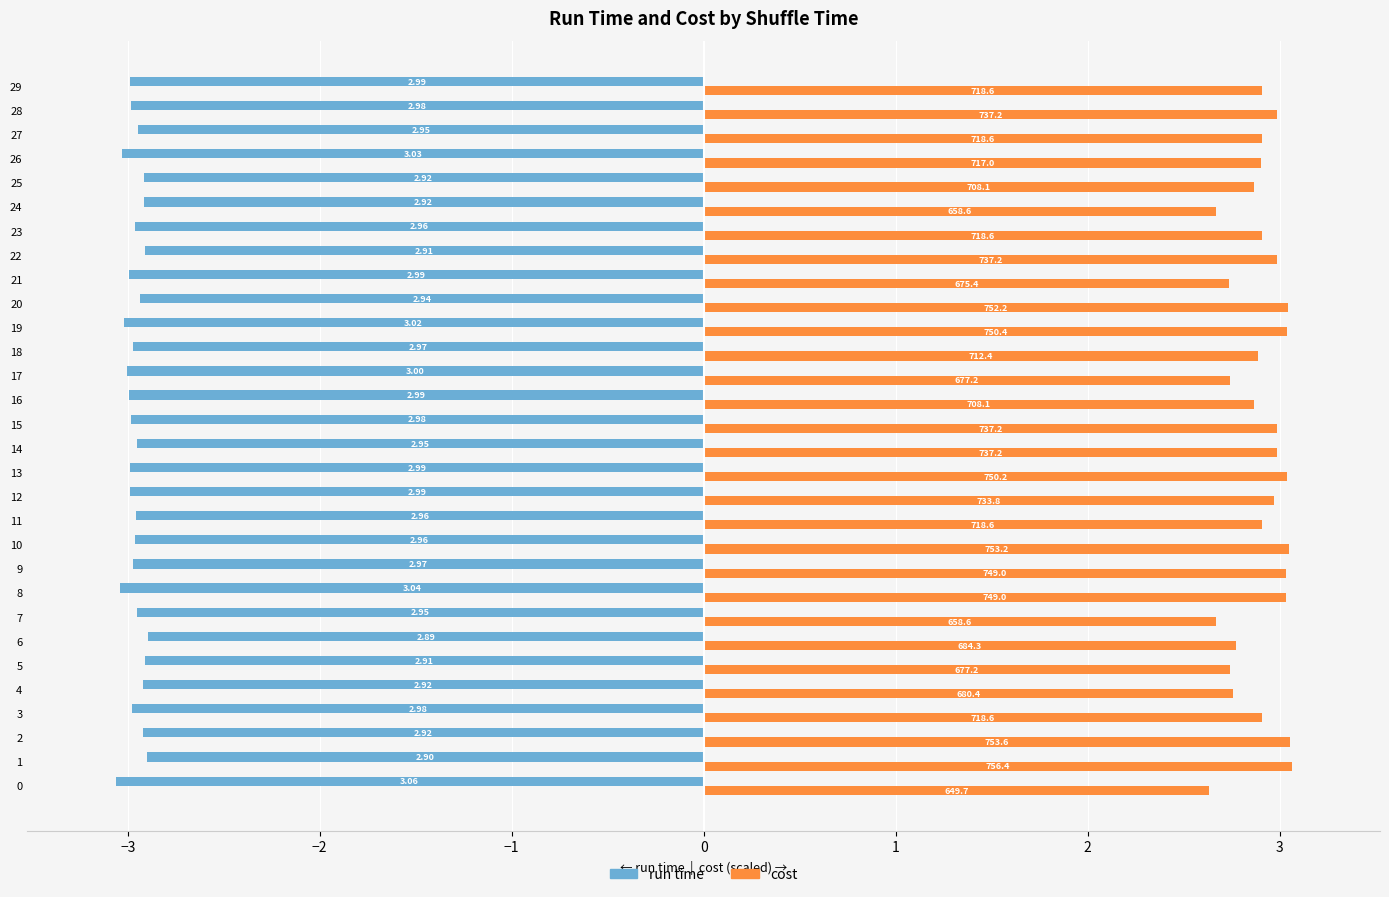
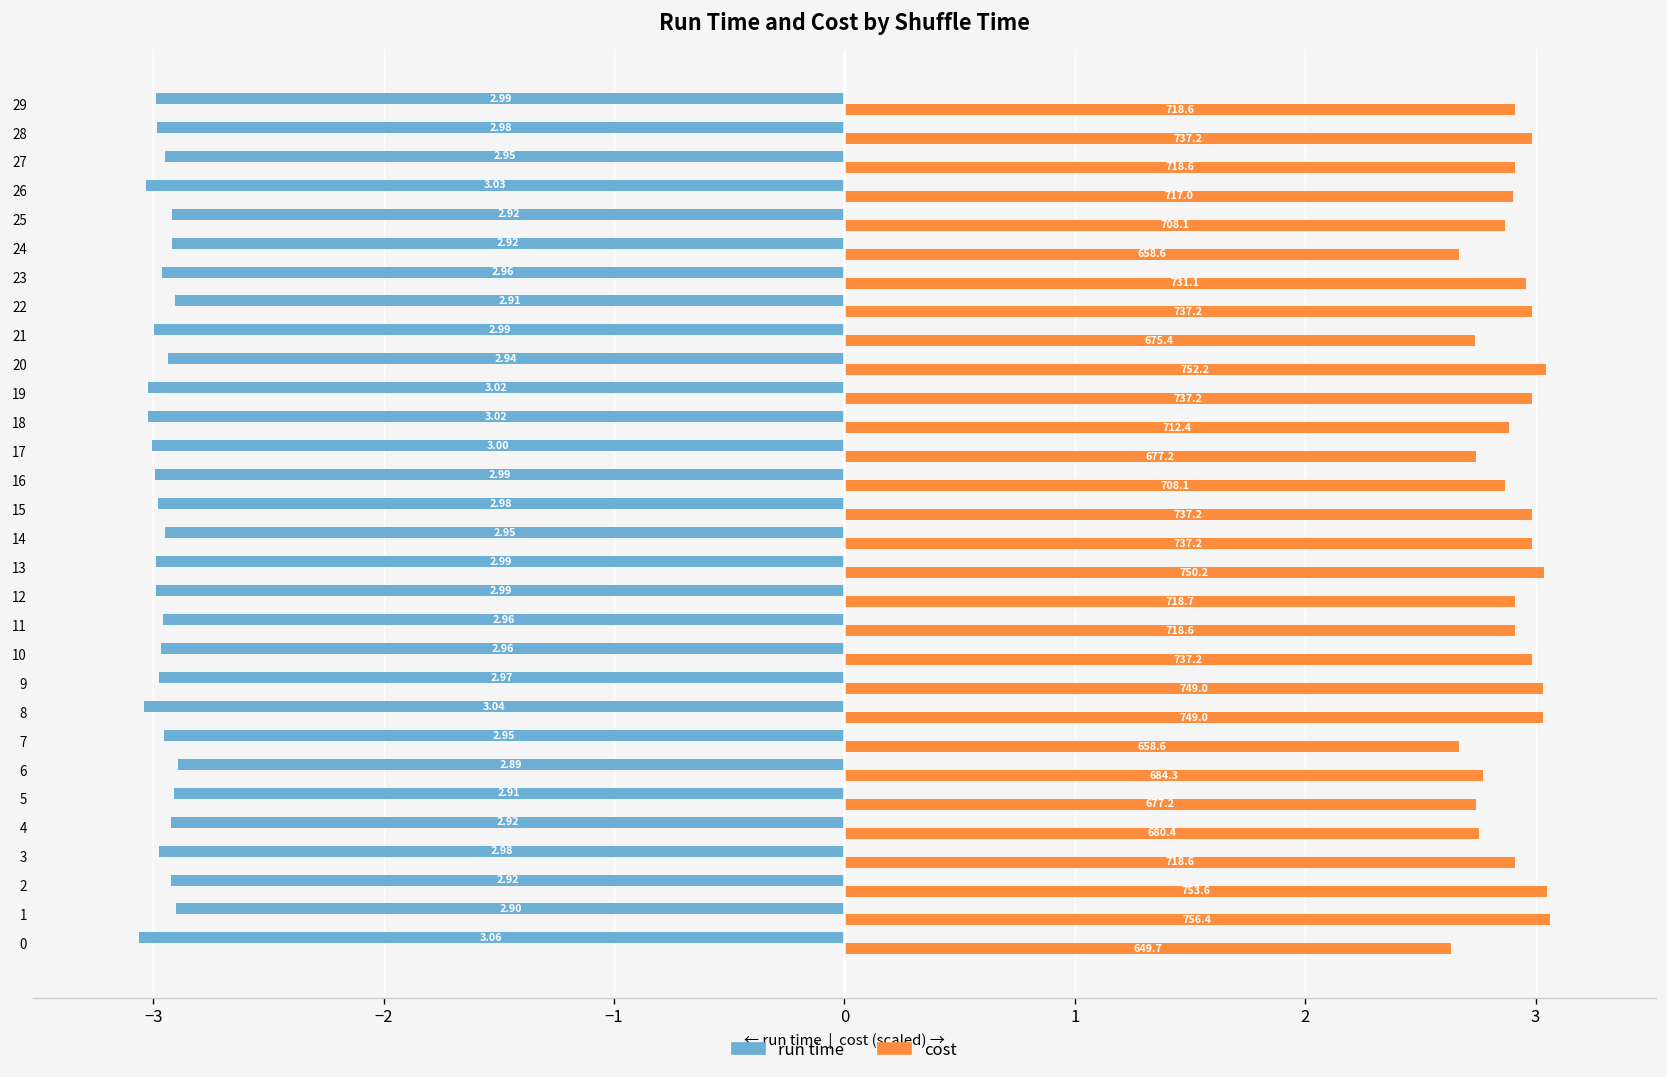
  {
    "run time": {
-     "18": 2.97
+     "18": 3.02
    },
    "cost": {
-     "23": 718.6,
-     "19": 750.4,
-     "12": 733.8,
-     "10": 753.2
+     "23": 731.1,
+     "19": 737.2,
+     "12": 718.7,
+     "10": 737.2
    }
  }
